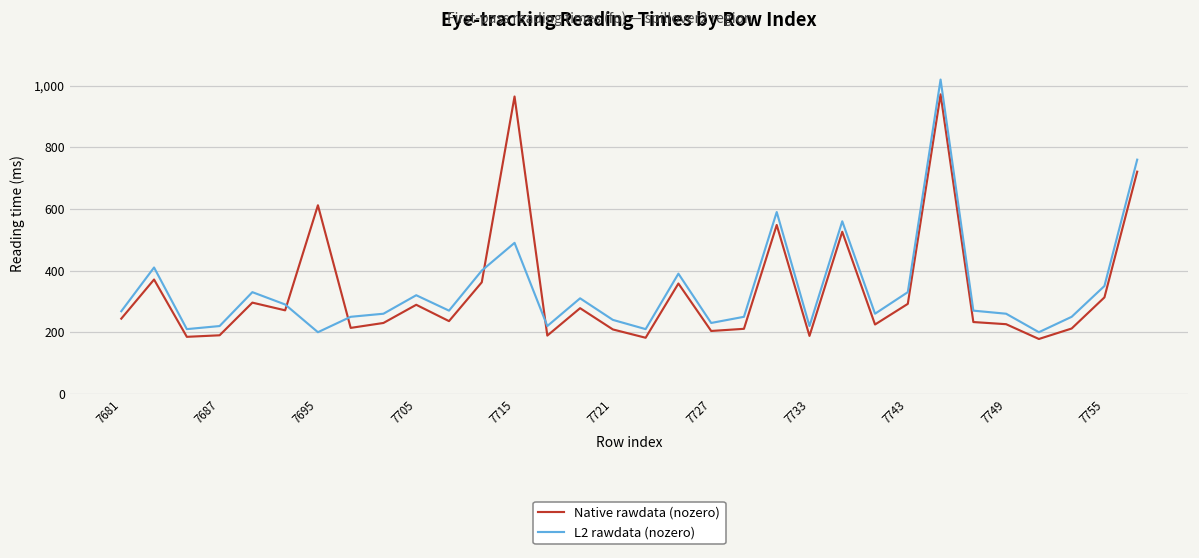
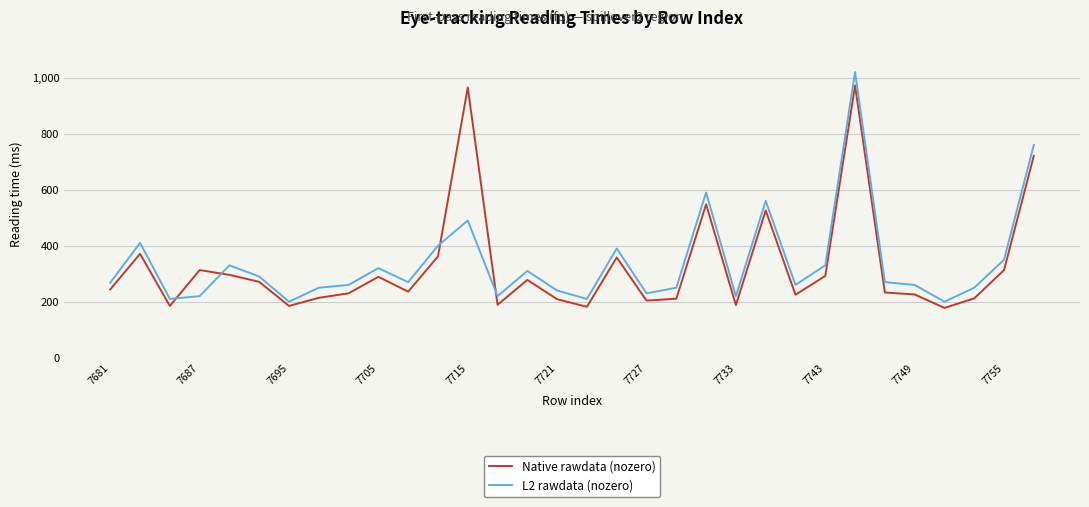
  {
    "Native rawdata (nozero)": {
      "7681": 240,
-     "7687": 190,
-     "7695": 610,
+     "7687": 310,
+     "7695": 190,
      "7705": 290,
      "7715": 970,
      "7721": 210,
      "7727": 200,
      "7733": 190,
      "7743": 290,
      "7749": 230,
      "7755": 310
    },
    "L2 rawdata (nozero)": {
      "7681": 270,
      "7687": 220,
      "7695": 200,
      "7705": 320,
      "7715": 490,
      "7721": 240,
      "7727": 230,
      "7733": 220,
      "7743": 330,
      "7749": 260,
      "7755": 350
    }
  }
